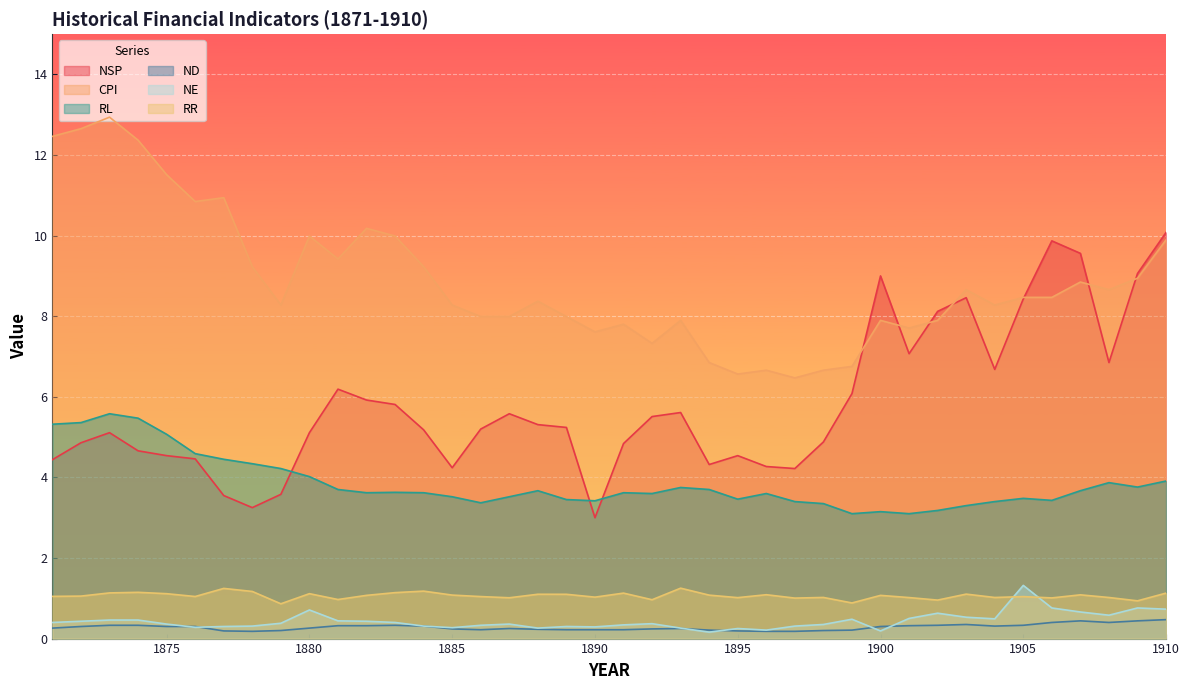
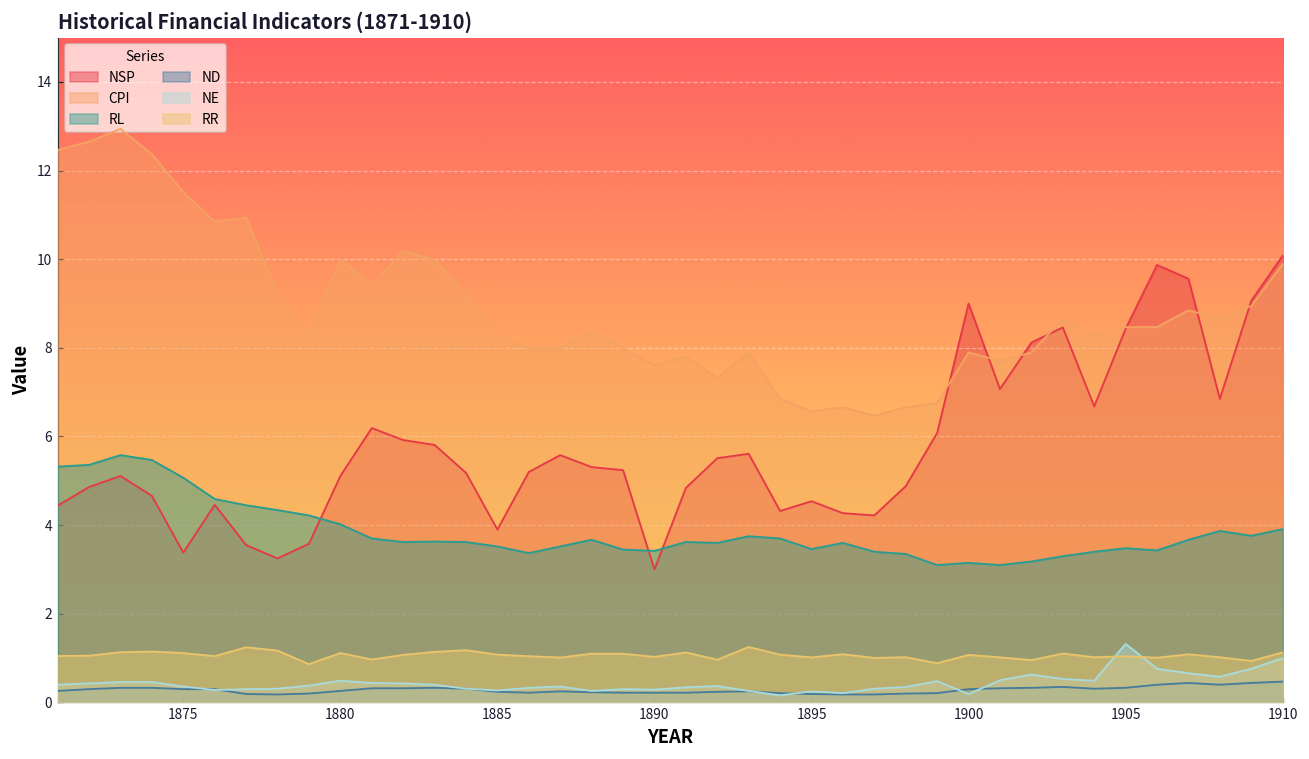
  {
    "NSP": {
-     "1875": 4.5,
+     "1875": 3.4,
      "1880": 5.1,
-     "1885": 4.2,
+     "1885": 3.9,
      "1890": 3.0,
      "1895": 4.5,
      "1900": 9.0,
      "1910": 10.1
    },
    "NE": {
-     "1880": 0.7,
+     "1880": 0.5,
      "1890": 0.3,
      "1900": 0.2,
      "1905": 1.3,
-     "1910": 0.7
+     "1910": 1.0
    }
  }
